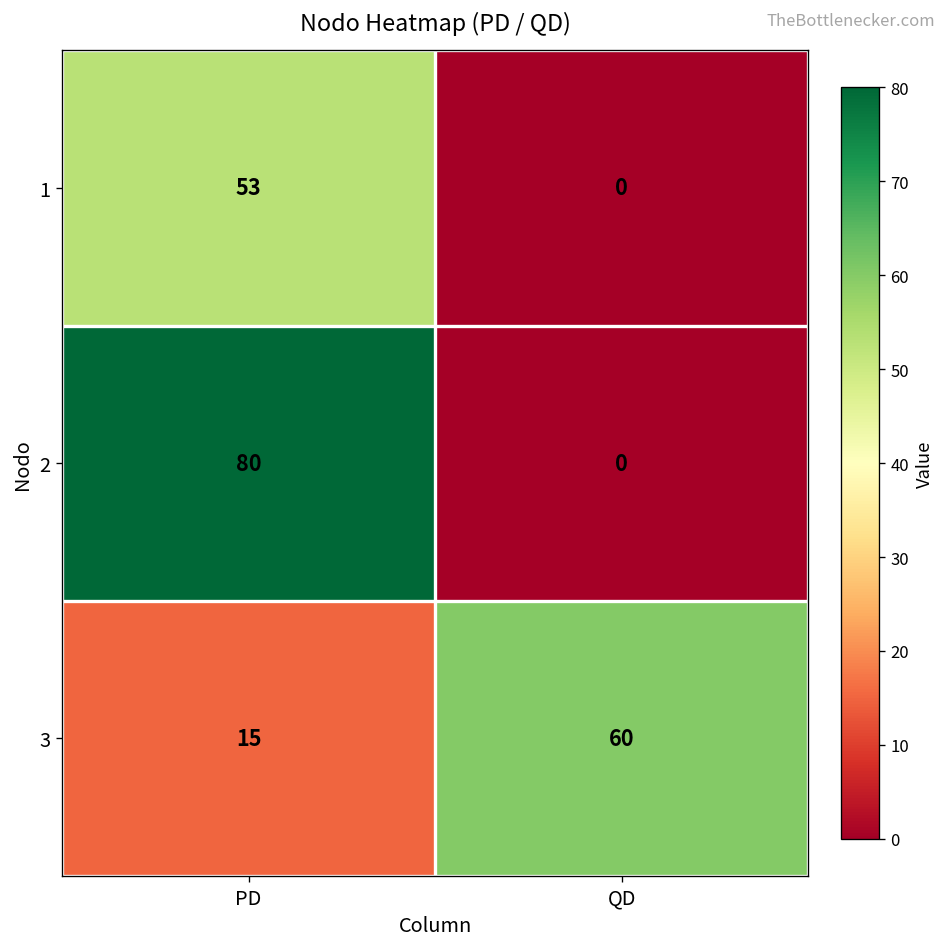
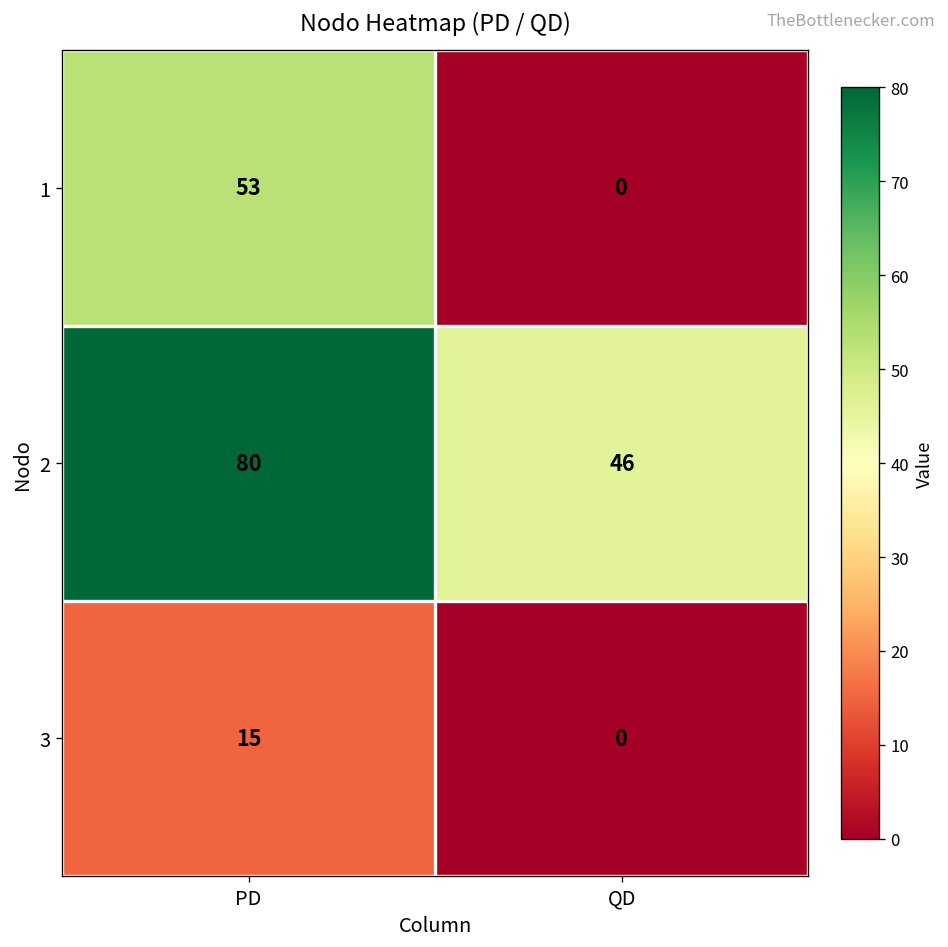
  {
    "1": {
      "PD": 53,
      "QD": 0
    },
    "2": {
      "PD": 80,
-     "QD": 0
+     "QD": 46
    },
    "3": {
      "PD": 15,
-     "QD": 60
+     "QD": 0
    }
  }
